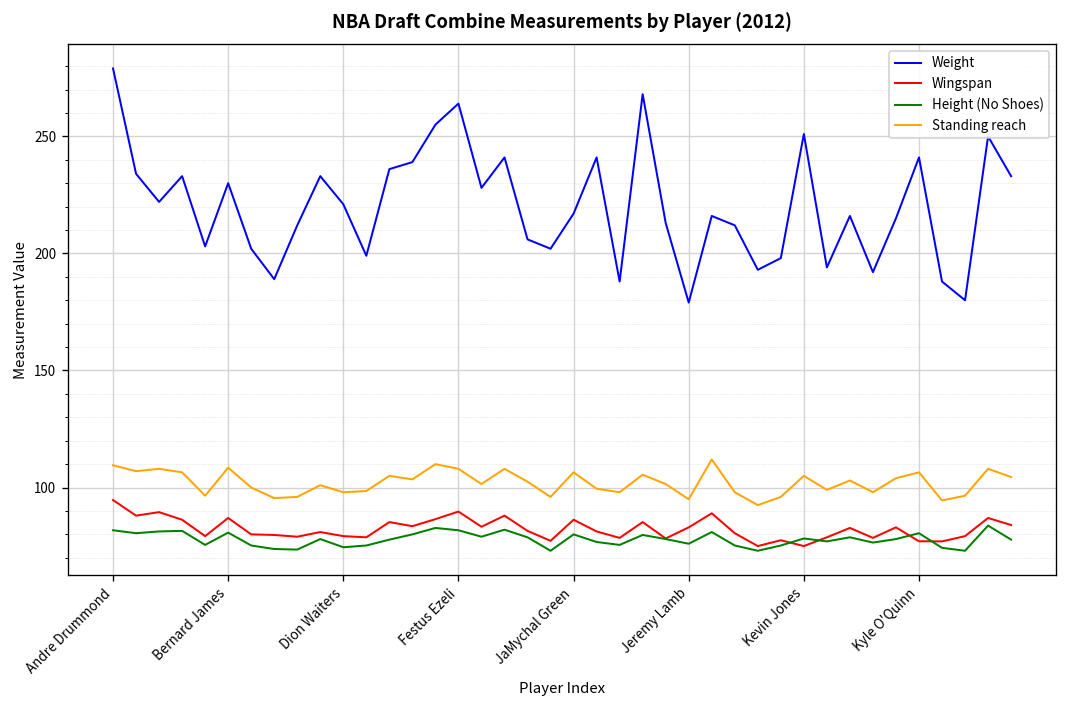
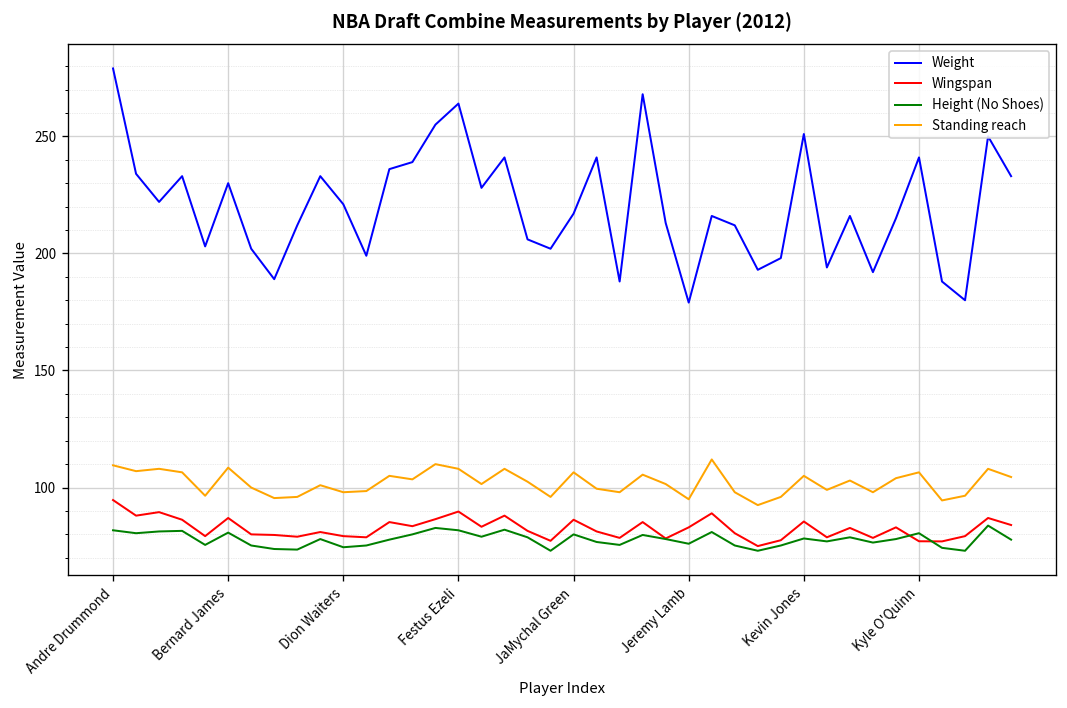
  {
    "Weight": {
      "Andre Drummond": 279,
      "Bernard James": 230,
      "Dion Waiters": 221,
      "Festus Ezeli": 264,
      "JaMychal Green": 217,
      "Jeremy Lamb": 179,
      "Kevin Jones": 251,
      "Kyle O'Quinn": 241
    },
    "Wingspan": {
      "Andre Drummond": 95,
      "Bernard James": 87,
      "Dion Waiters": 79,
      "Festus Ezeli": 90,
      "JaMychal Green": 86,
      "Jeremy Lamb": 83,
-     "Kevin Jones": 75,
+     "Kevin Jones": 86,
      "Kyle O'Quinn": 77
    },
    "Height (No Shoes)": {
      "Andre Drummond": 82,
      "Bernard James": 81,
      "Dion Waiters": 75,
      "Festus Ezeli": 82,
      "JaMychal Green": 80,
      "Jeremy Lamb": 76,
      "Kevin Jones": 78,
      "Kyle O'Quinn": 81
    },
    "Standing reach": {
      "Andre Drummond": 110,
      "Bernard James": 109,
      "Dion Waiters": 98,
      "Festus Ezeli": 108,
      "JaMychal Green": 107,
      "Jeremy Lamb": 95,
      "Kevin Jones": 105,
      "Kyle O'Quinn": 107
    }
  }
